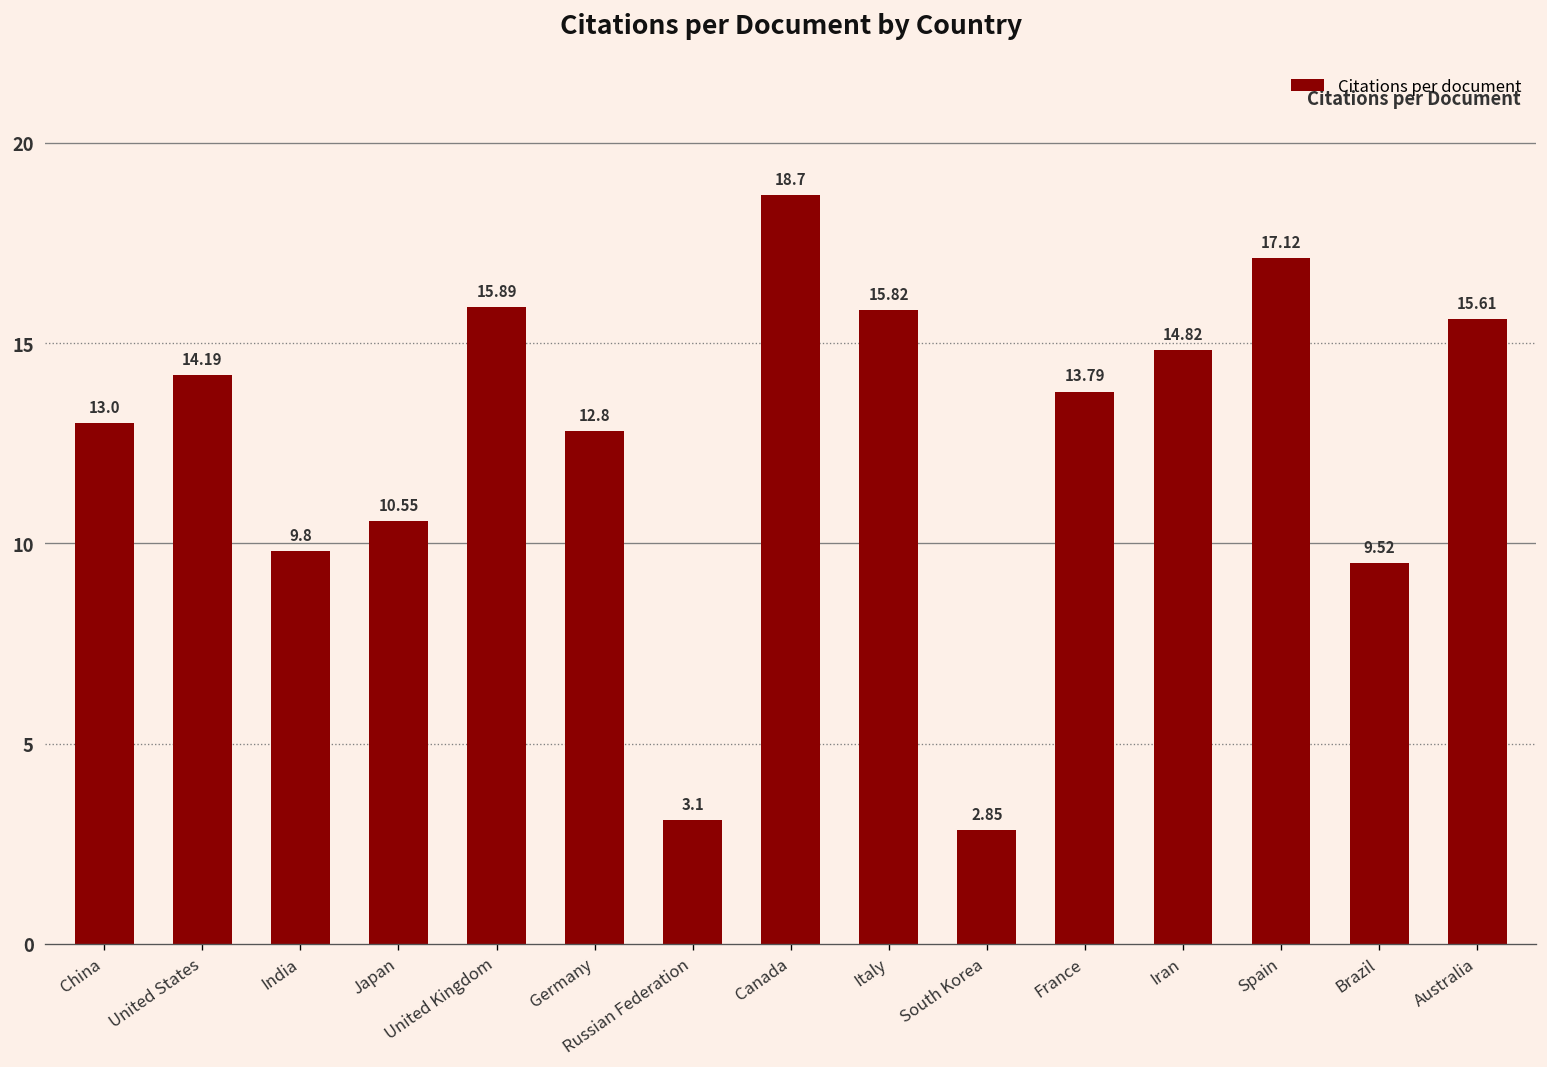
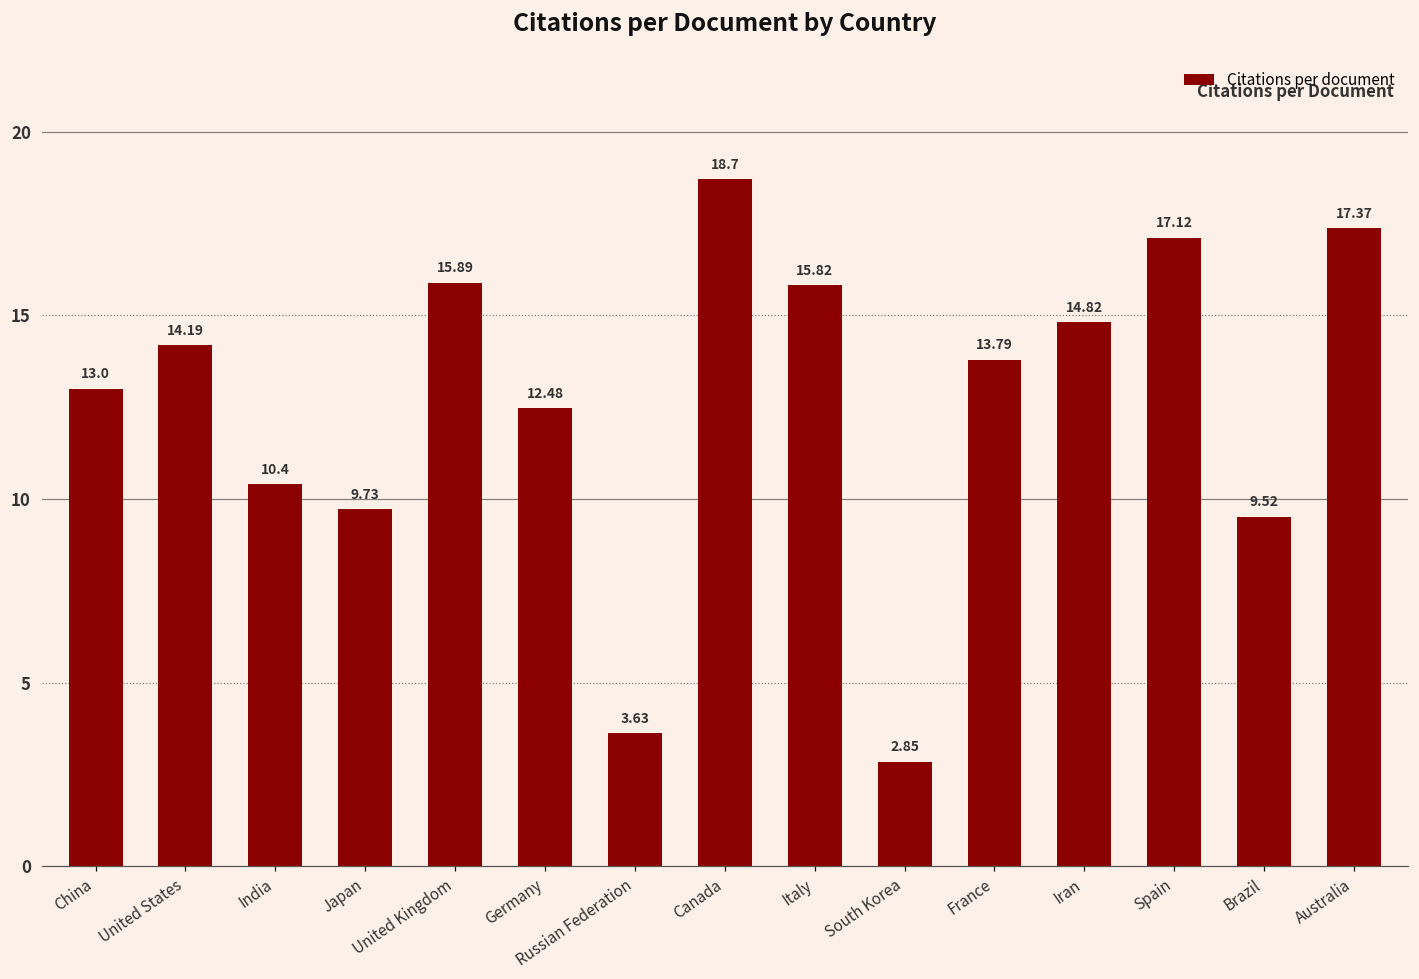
  {
    "China": 13.0,
    "United States": 14.19,
-   "India": 9.8,
-   "Japan": 10.55,
+   "India": 10.4,
+   "Japan": 9.73,
    "United Kingdom": 15.89,
-   "Germany": 12.8,
-   "Russian Federation": 3.1,
+   "Germany": 12.48,
+   "Russian Federation": 3.63,
    "Canada": 18.7,
    "Italy": 15.82,
    "South Korea": 2.85,
    "France": 13.79,
    "Iran": 14.82,
    "Spain": 17.12,
    "Brazil": 9.52,
-   "Australia": 15.61
+   "Australia": 17.37
  }
